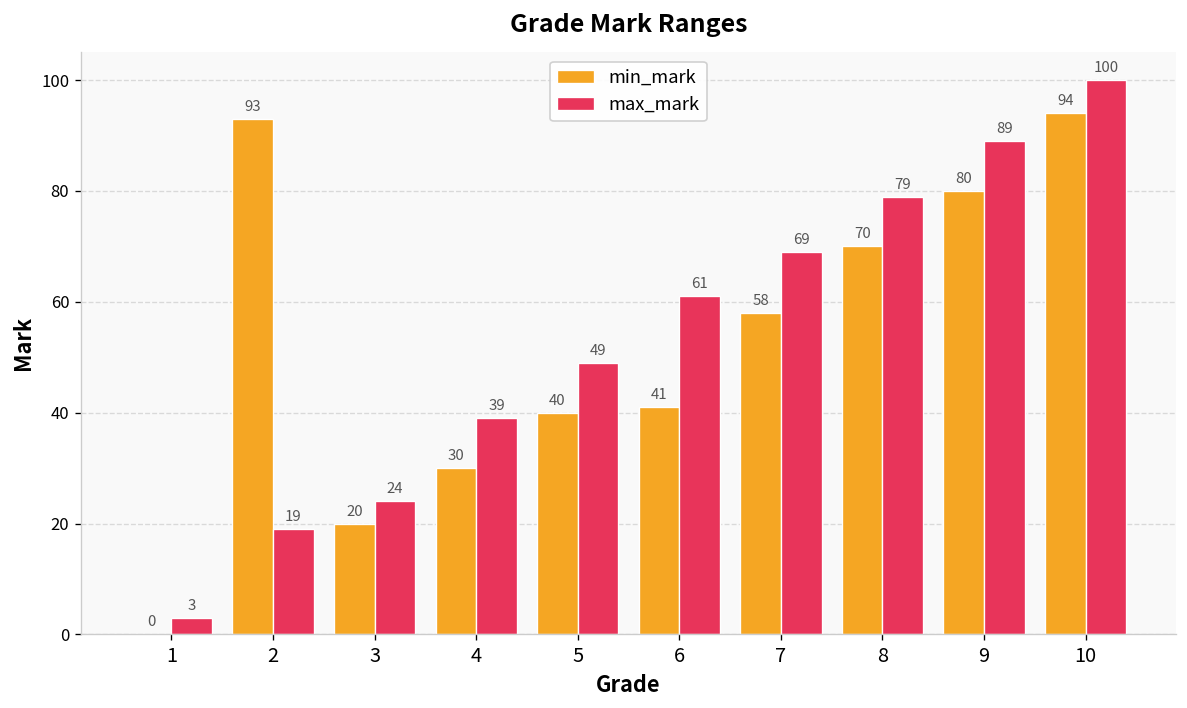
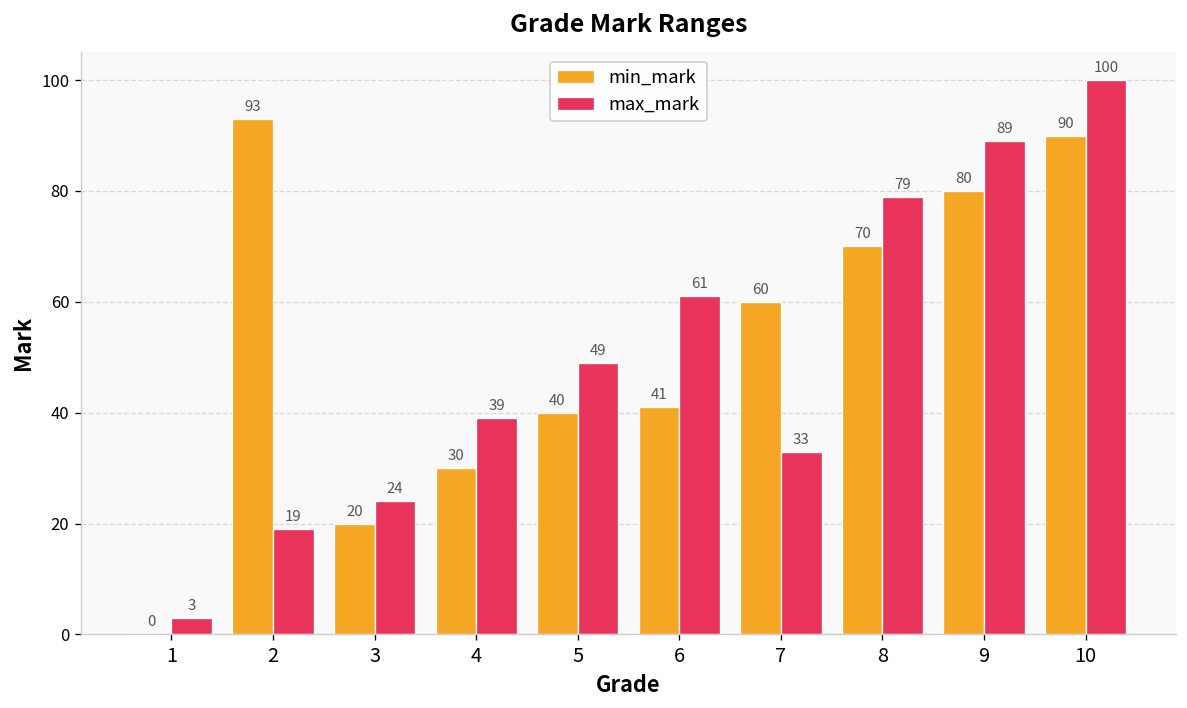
  {
    "min_mark": {
      "1": 0,
      "2": 93,
      "3": 20,
      "4": 30,
      "5": 40,
      "6": 41,
-     "7": 58,
+     "7": 60,
      "8": 70,
      "9": 80,
-     "10": 94
+     "10": 90
    },
    "max_mark": {
      "1": 3,
      "2": 19,
      "3": 24,
      "4": 39,
      "5": 49,
      "6": 61,
-     "7": 69,
+     "7": 33,
      "8": 79,
      "9": 89,
      "10": 100
    }
  }
